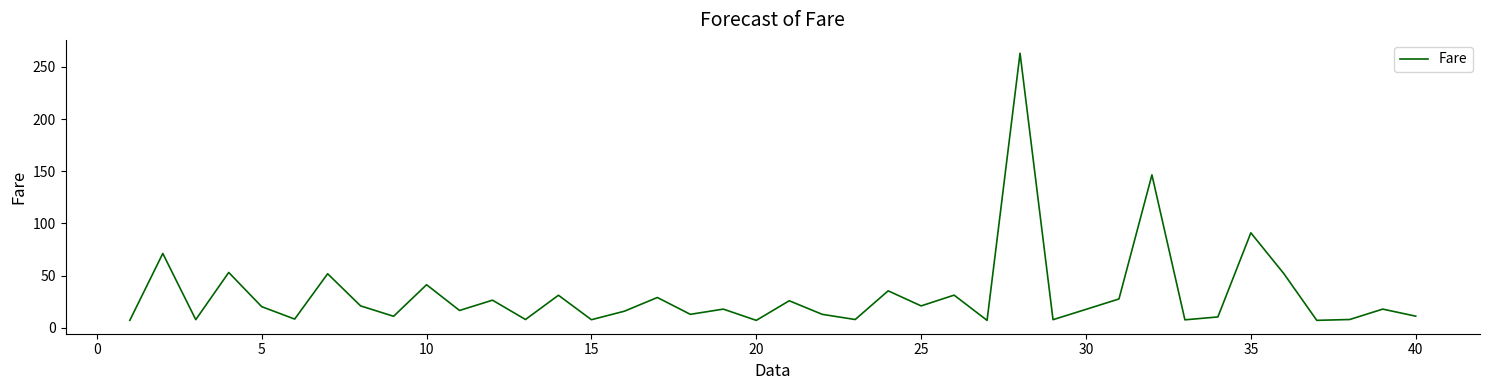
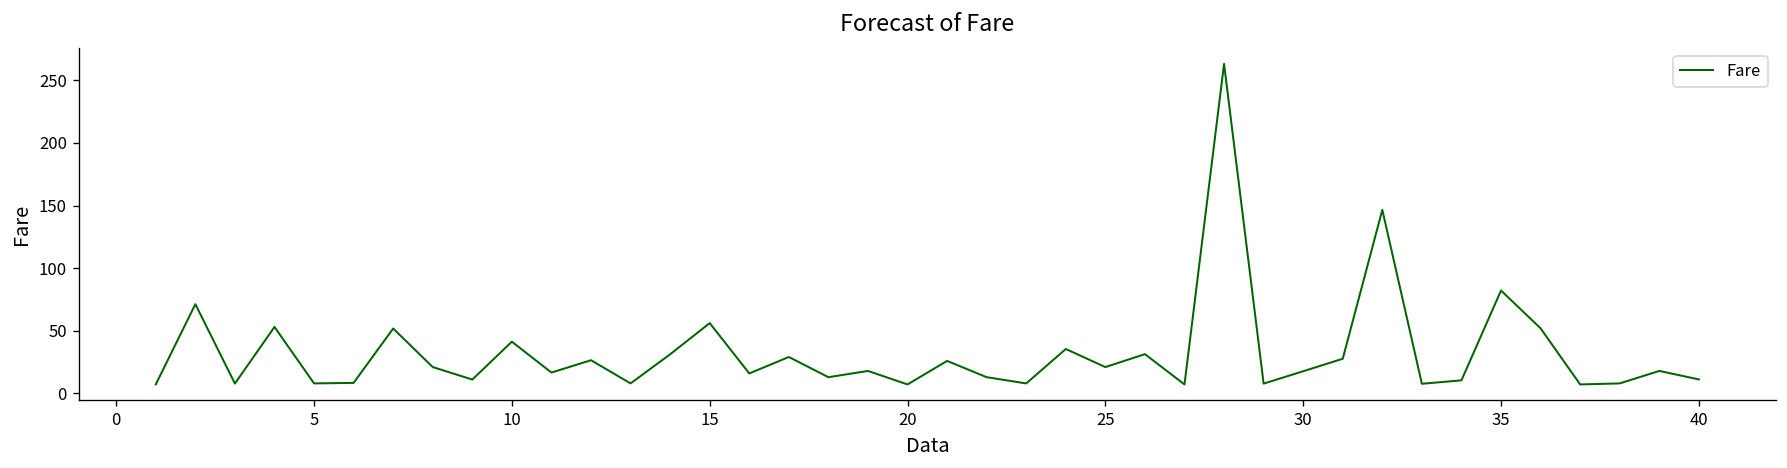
  {
-   "5": 20,
+   "5": 8,
    "10": 41,
-   "15": 8,
+   "15": 56,
    "20": 7,
    "25": 21,
    "30": 18,
-   "35": 91,
+   "35": 82,
    "40": 11
  }
